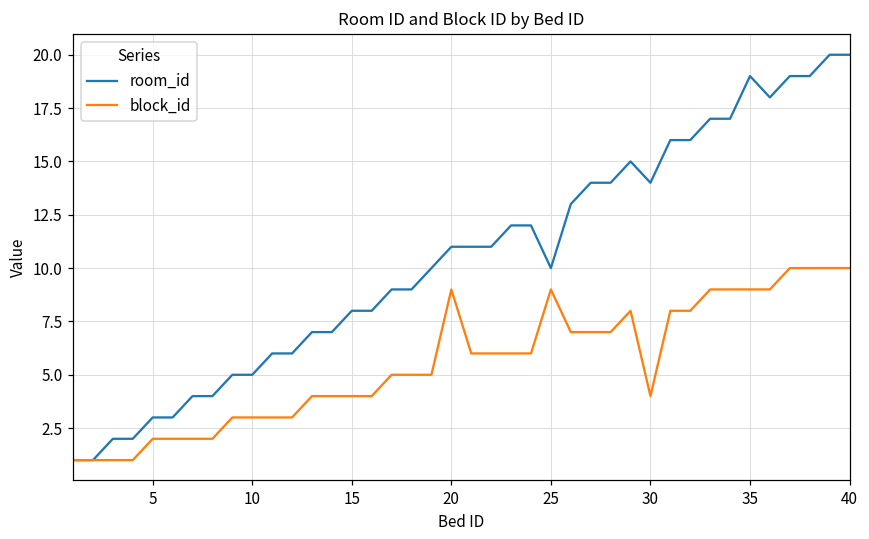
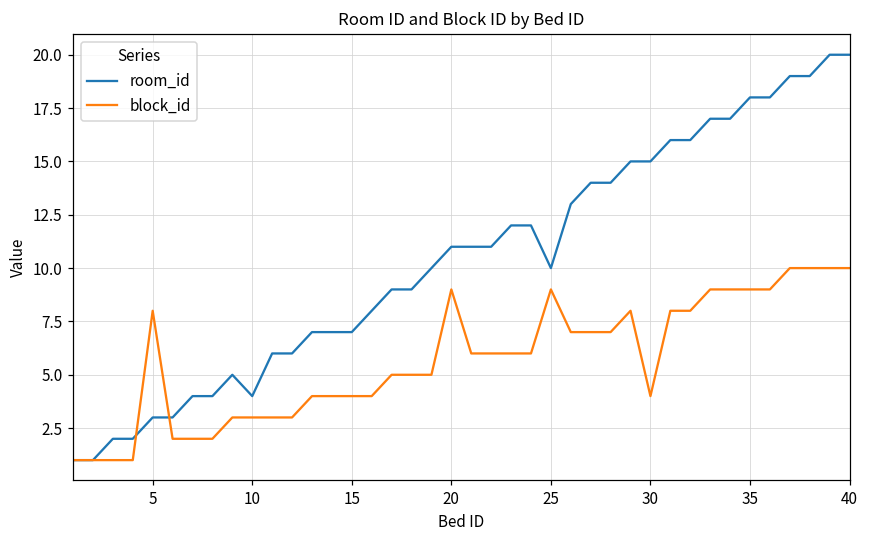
  {
    "room_id": {
      "5": 3,
-     "10": 5,
-     "15": 8,
+     "10": 4,
+     "15": 7,
      "20": 11,
      "25": 10,
-     "30": 14,
-     "35": 19,
+     "30": 15,
+     "35": 18,
      "40": 20
    },
    "block_id": {
-     "5": 2,
+     "5": 8,
      "10": 3,
      "15": 4,
      "20": 9,
      "25": 9,
      "30": 4,
      "35": 9,
      "40": 10
    }
  }
